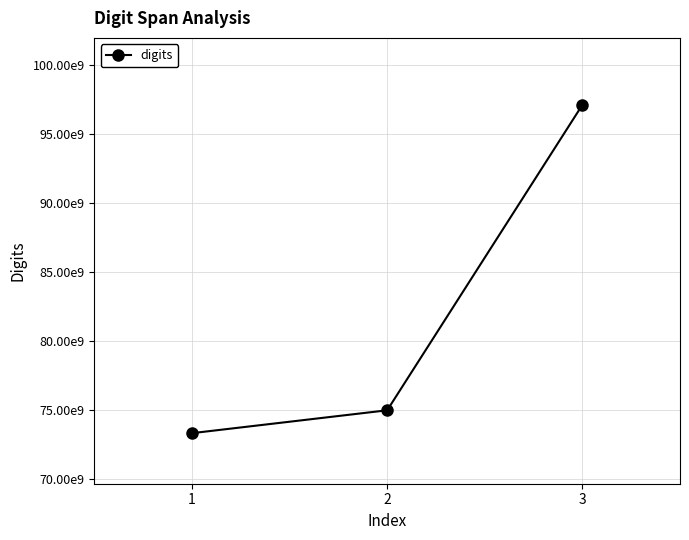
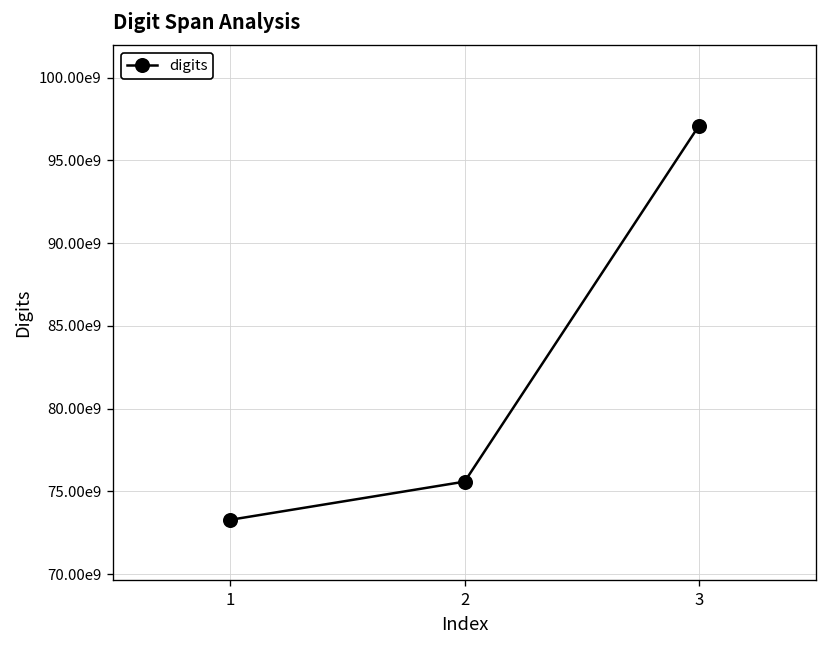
  {
    "1": 73300000000,
-   "2": 74900000000,
+   "2": 75600000000,
    "3": 97100000000
  }
